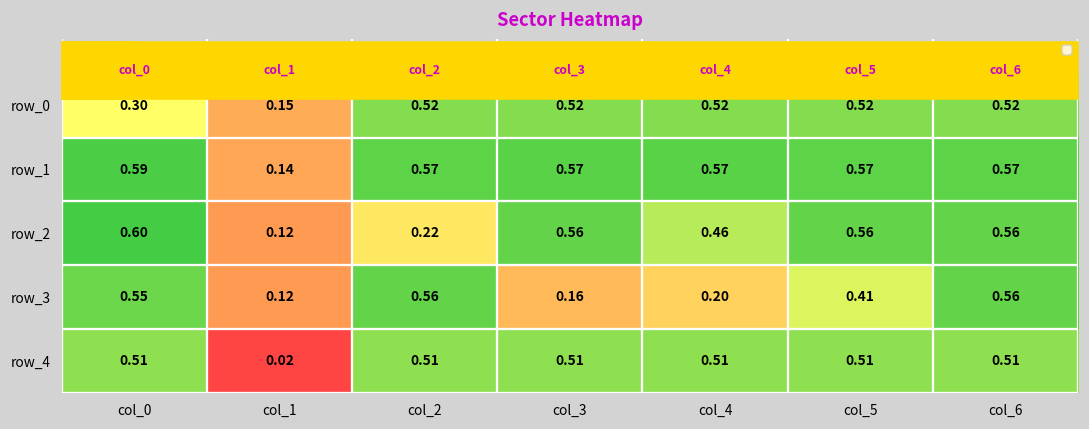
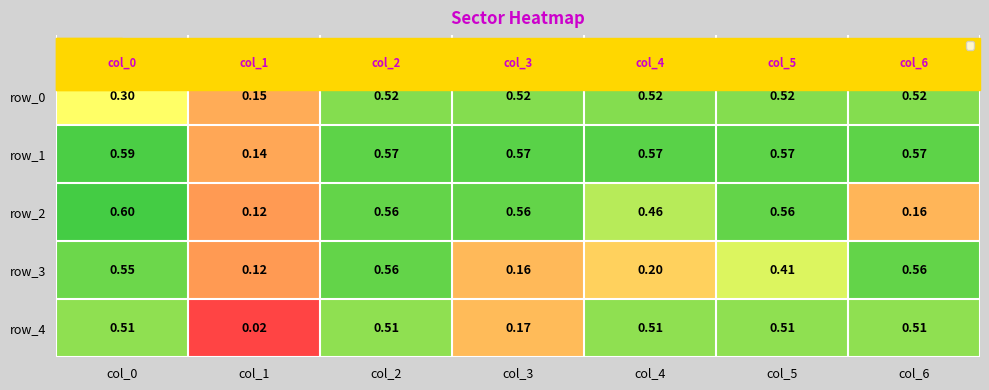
  {
    "row_1": {
      "col_0": 0.59,
      "col_1": 0.14,
      "col_2": 0.57,
      "col_3": 0.57,
      "col_4": 0.57,
      "col_5": 0.57,
      "col_6": 0.57
    },
    "row_2": {
      "col_0": 0.60,
      "col_1": 0.12,
-     "col_2": 0.22,
+     "col_2": 0.56,
      "col_3": 0.56,
      "col_4": 0.46,
      "col_5": 0.56,
-     "col_6": 0.56
+     "col_6": 0.16
    },
    "row_3": {
      "col_0": 0.55,
      "col_1": 0.12,
      "col_2": 0.56,
      "col_3": 0.16,
      "col_4": 0.20,
      "col_5": 0.41,
      "col_6": 0.56
    },
    "row_4": {
      "col_0": 0.51,
      "col_1": 0.02,
      "col_2": 0.51,
-     "col_3": 0.51,
+     "col_3": 0.17,
      "col_4": 0.51,
      "col_5": 0.51,
      "col_6": 0.51
    }
  }
